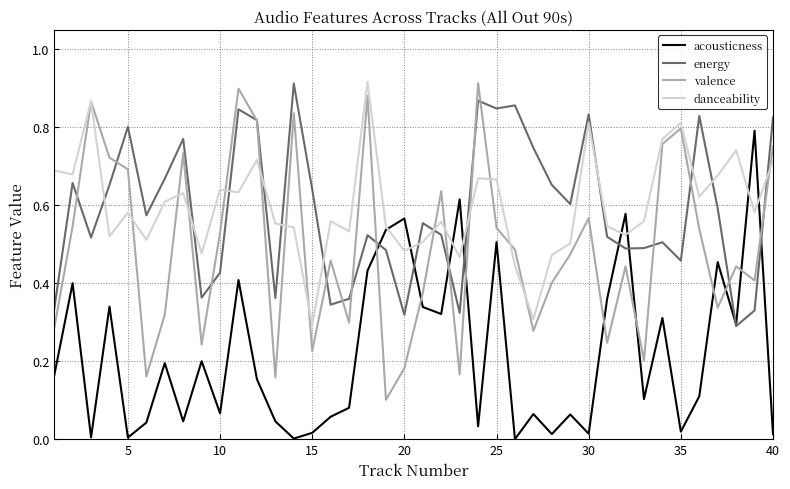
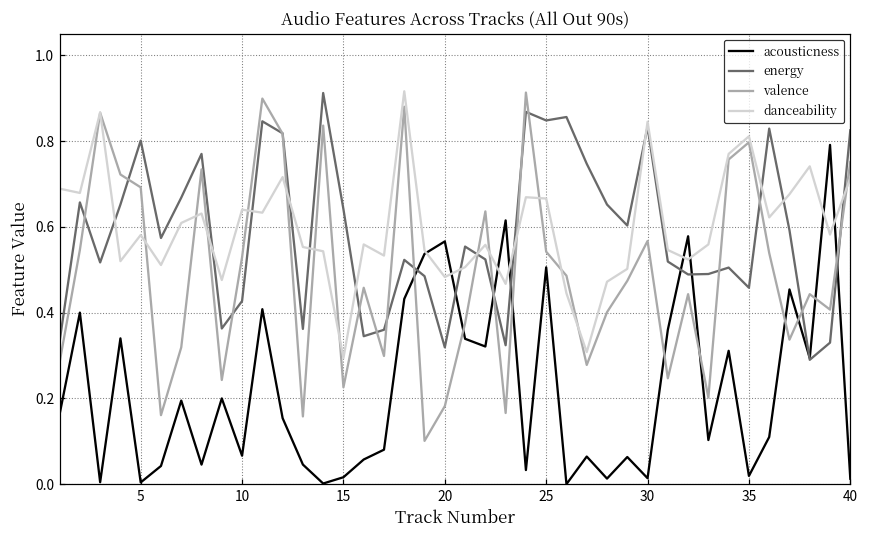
  {
    "acousticness": {
      "5": 0.00,
      "10": 0.07,
      "15": 0.02,
      "20": 0.57,
      "25": 0.51,
      "30": 0.01,
      "35": 0.02,
      "40": 0.01
    },
    "energy": {
      "5": 0.80,
      "10": 0.43,
      "15": 0.64,
      "20": 0.32,
      "25": 0.85,
      "30": 0.83,
      "35": 0.46,
      "40": 0.83
    },
    "valence": {
      "5": 0.69,
      "10": 0.53,
      "15": 0.23,
      "20": 0.18,
      "25": 0.54,
      "30": 0.57,
      "35": 0.80,
      "40": 0.75
    },
    "danceability": {
      "5": 0.58,
      "10": 0.64,
      "15": 0.29,
      "20": 0.48,
      "25": 0.67,
-     "30": 0.81,
+     "30": 0.85,
      "35": 0.81,
      "40": 0.71
    }
  }
